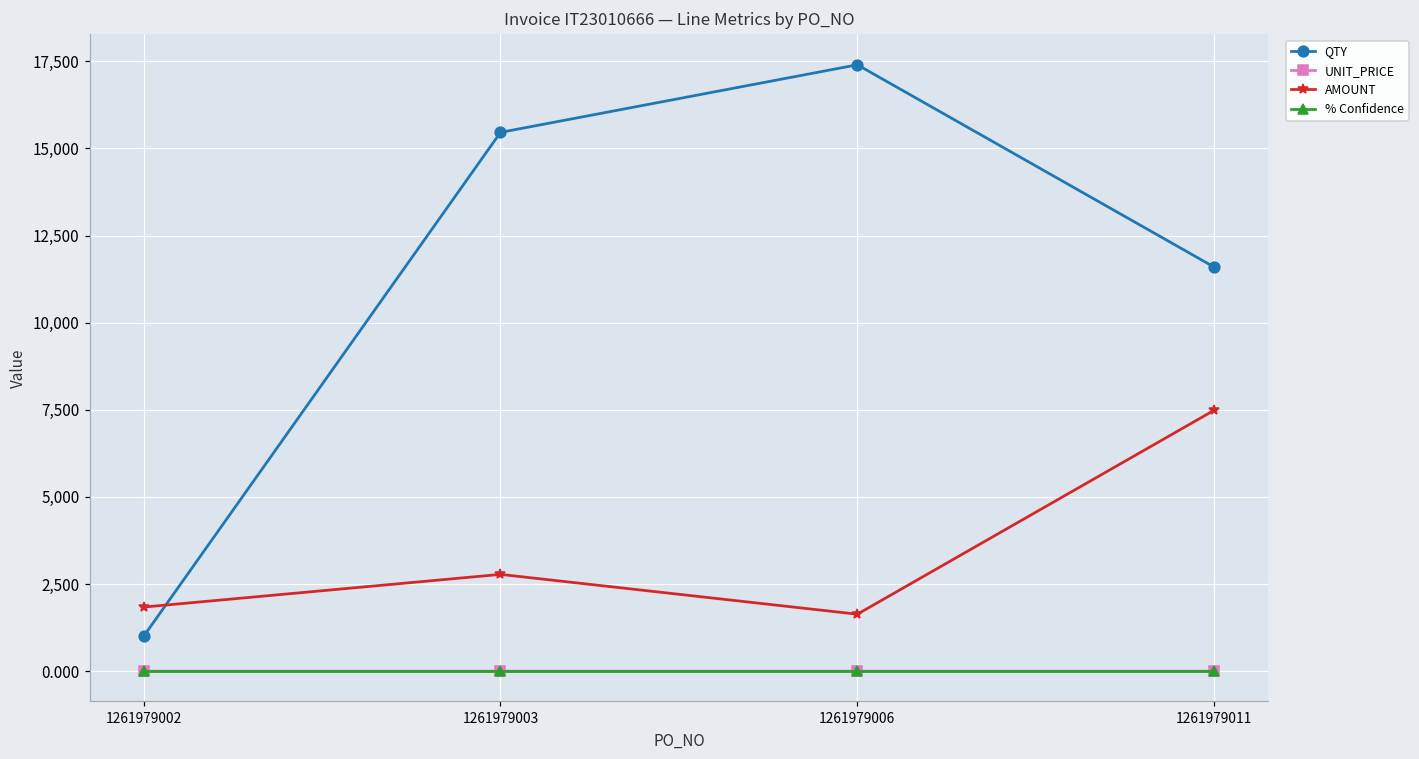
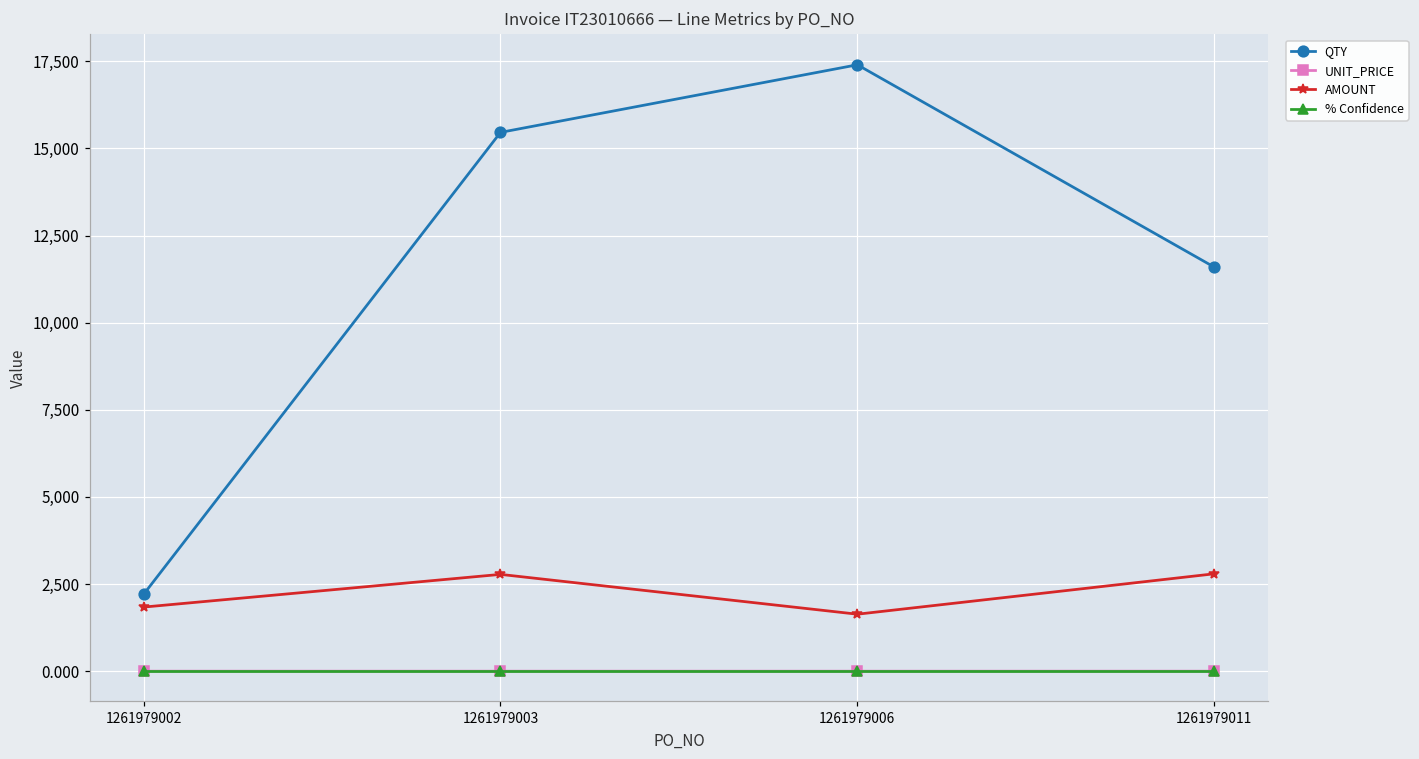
  {
    "QTY": {
-     "1261979002": "1,000",
+     "1261979002": "2,200",
      "1261979003": "15,500",
      "1261979006": "17,400",
      "1261979011": "11,600"
    },
    "% Confidence": {
      "1261979002": "0",
      "1261979003": "0",
      "1261979006": "0",
      "1261979011": "0"
    },
    "AMOUNT": {
      "1261979002": "1,800",
      "1261979003": "2,800",
      "1261979006": "1,600",
-     "1261979011": "7,500"
+     "1261979011": "2,800"
    }
  }
